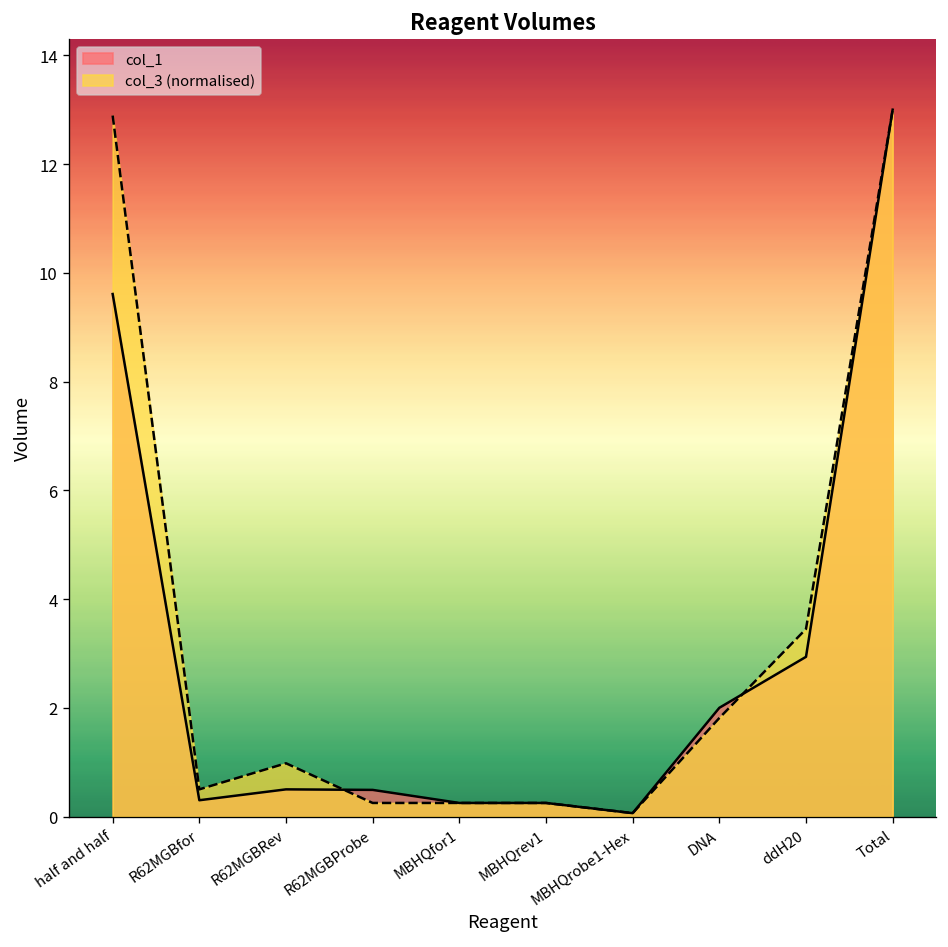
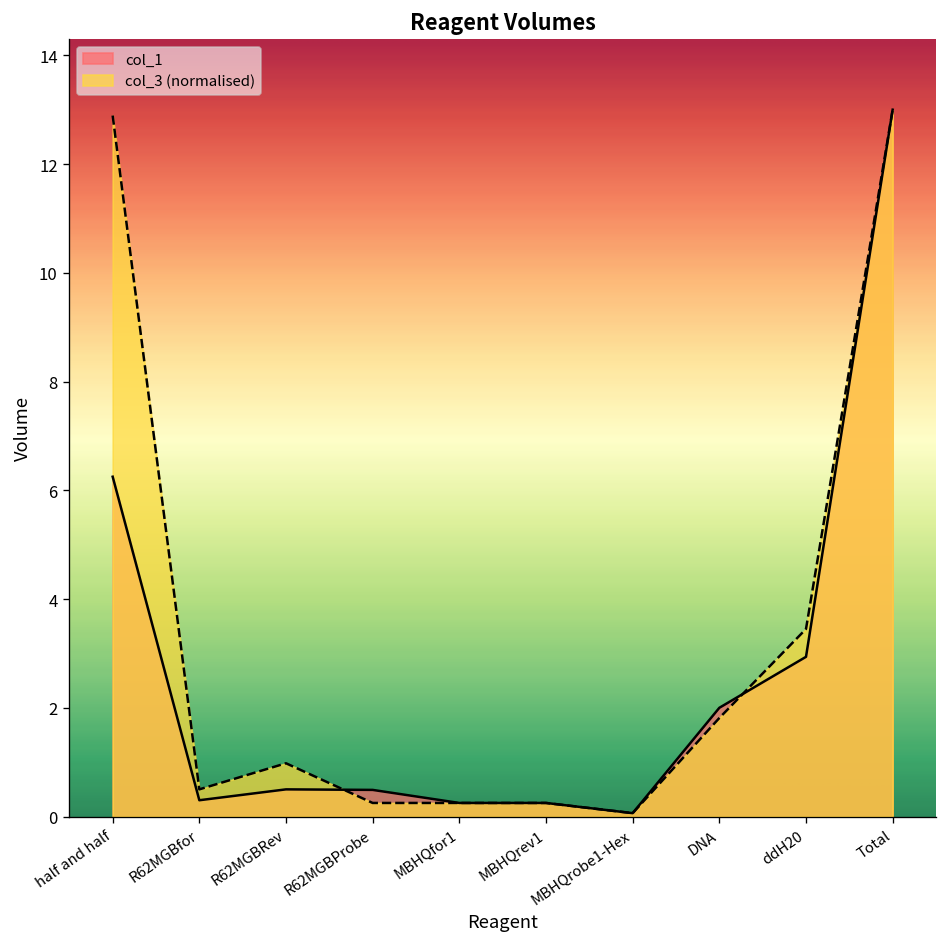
  {
    "col_1": {
-     "half and half": 9.6,
+     "half and half": 6.3,
      "R62MGBfor": 0.3,
      "R62MGBRev": 0.5,
      "R62MGBProbe": 0.5,
      "DNA": 2.0,
      "ddH20": 2.9
    },
    "col_3 (normalised)": {
      "half and half": 12.9,
      "R62MGBfor": 0.5,
      "R62MGBRev": 1.0,
      "R62MGBProbe": 0.3,
      "DNA": 1.8,
      "ddH20": 3.5
    }
  }
